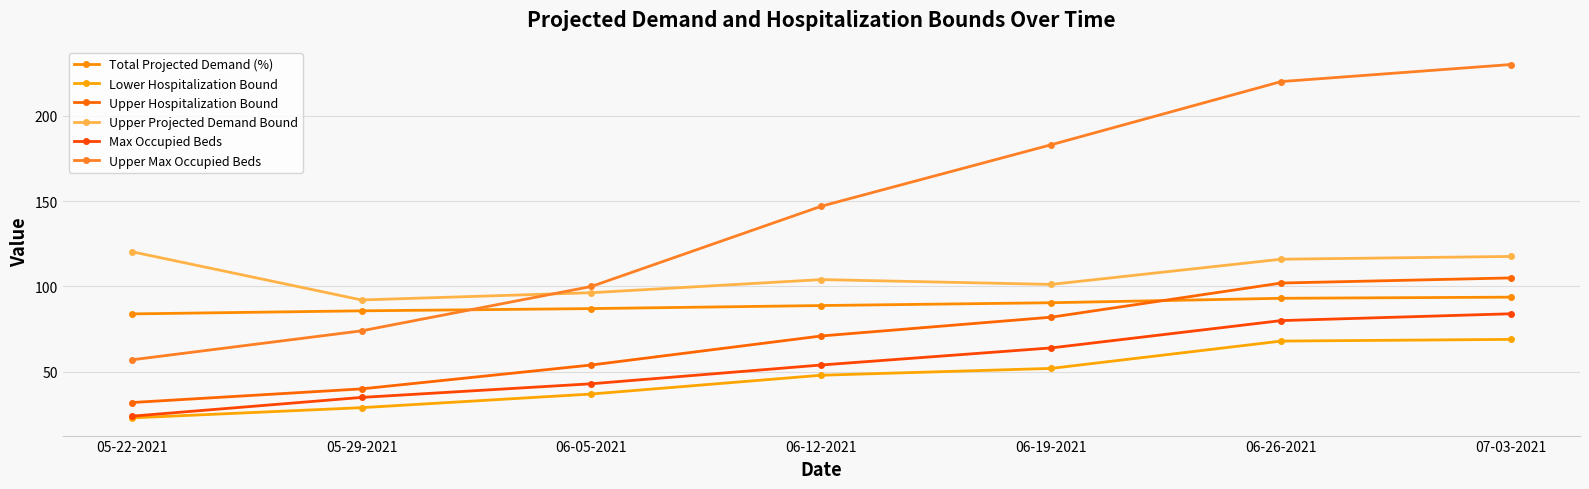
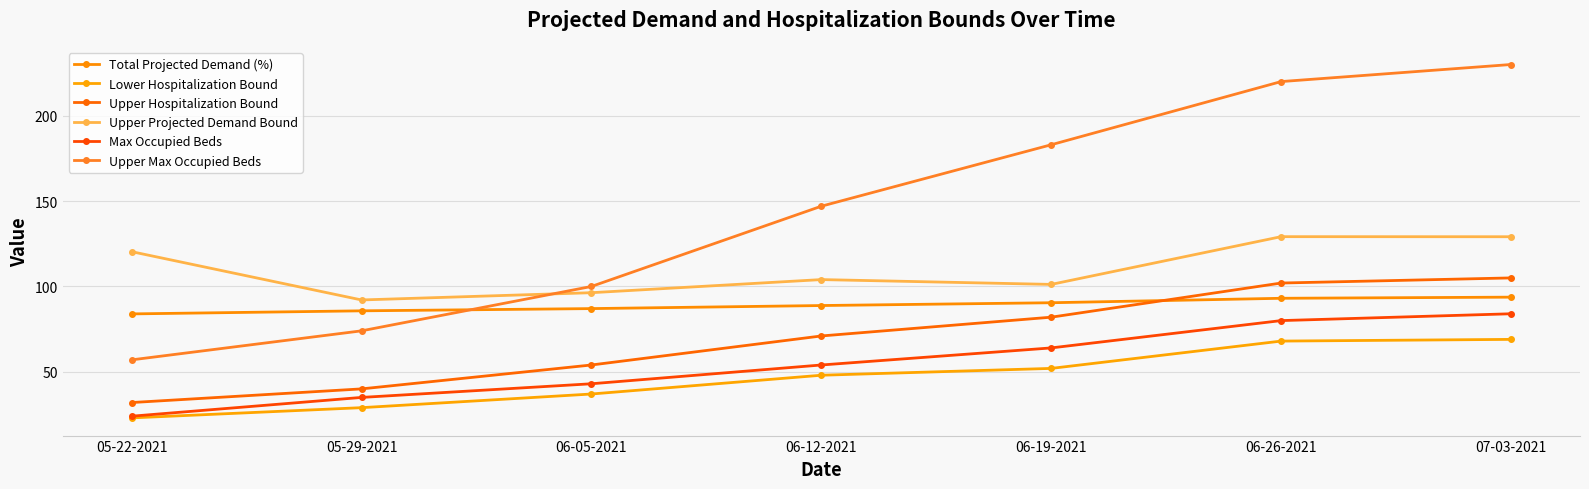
  {
    "Upper Projected Demand Bound": {
      "05-22-2021": 120,
      "05-29-2021": 92,
      "06-05-2021": 96,
      "06-12-2021": 104,
      "06-19-2021": 101,
-     "06-26-2021": 116,
-     "07-03-2021": 118
+     "06-26-2021": 129,
+     "07-03-2021": 129
    }
  }
